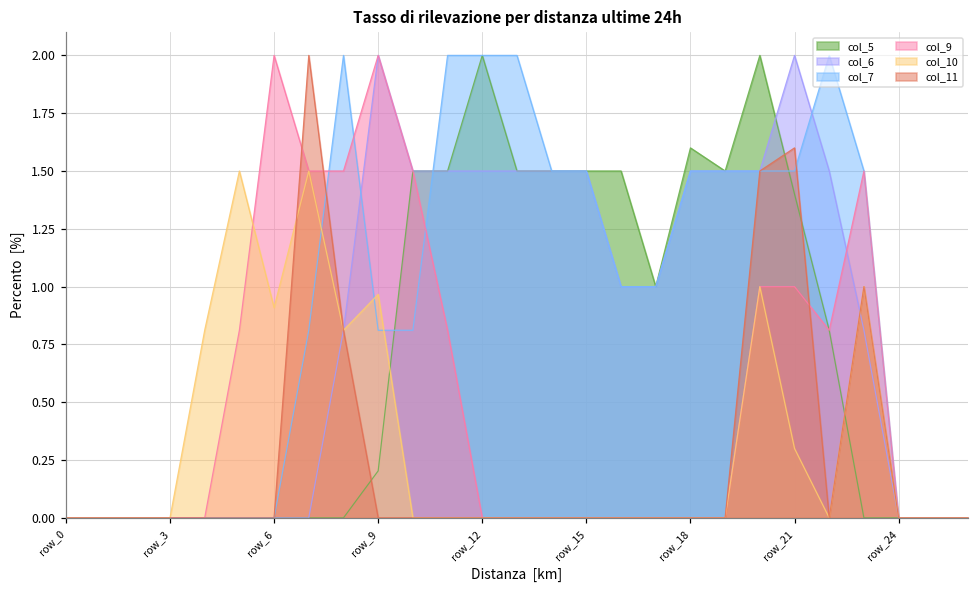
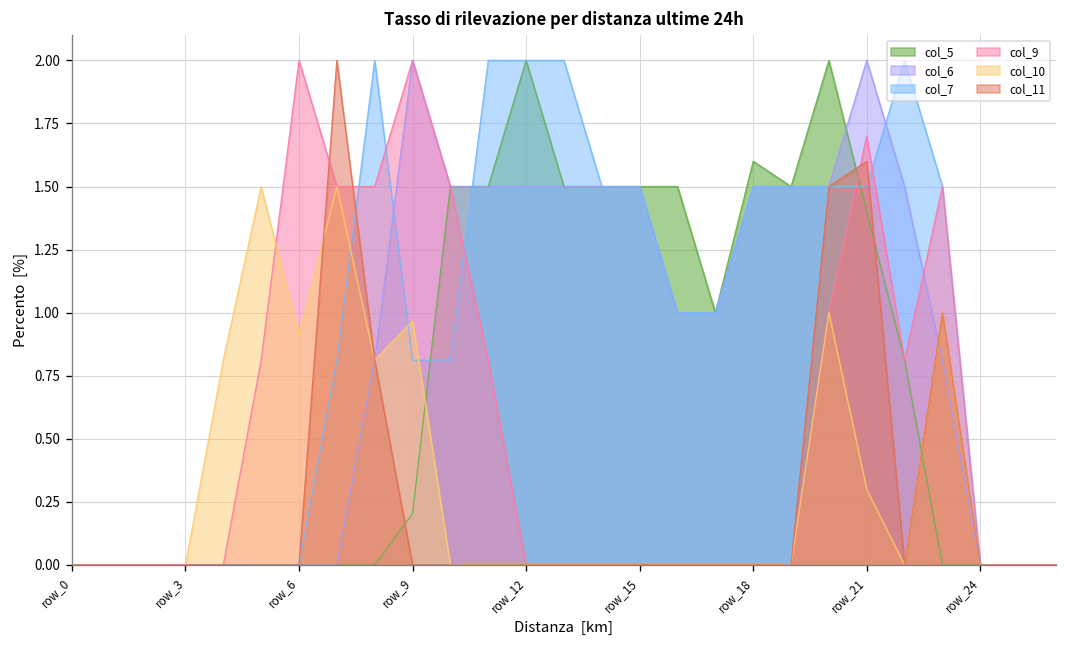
  {
    "col_5": {
      "row_9": 0.2,
      "row_18": 1.6,
      "row_21": 1.4
    },
    "col_9": {
      "row_6": 2.0,
-     "row_21": 1.0
+     "row_21": 1.7
    },
    "col_10": {
      "row_6": 0.9,
      "row_9": 0.97,
      "row_21": 0.3
    },
    "col_11": {
      "row_9": 0.0,
      "row_21": 1.6
    }
  }
